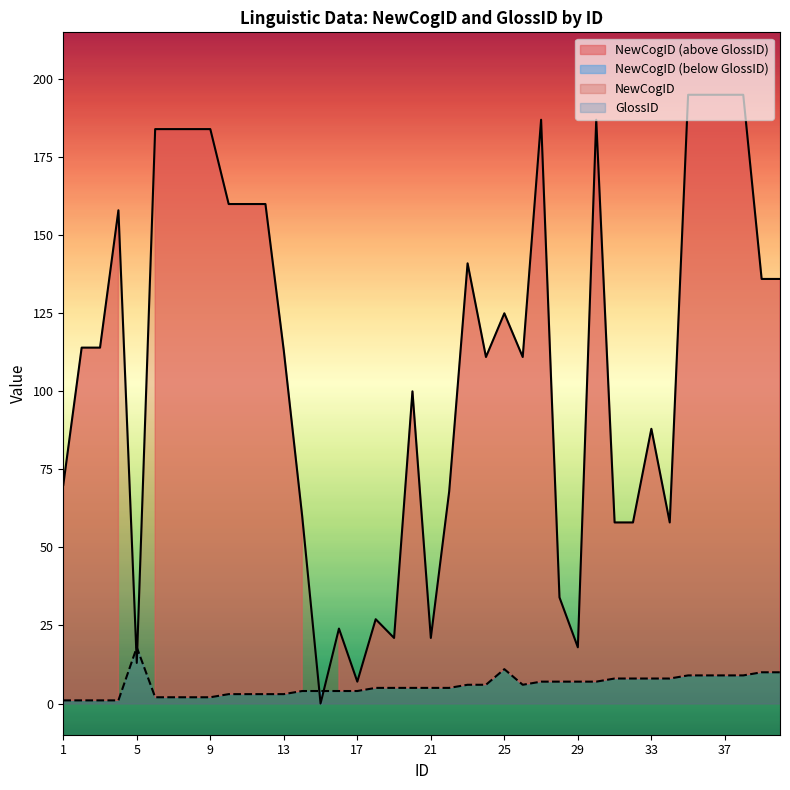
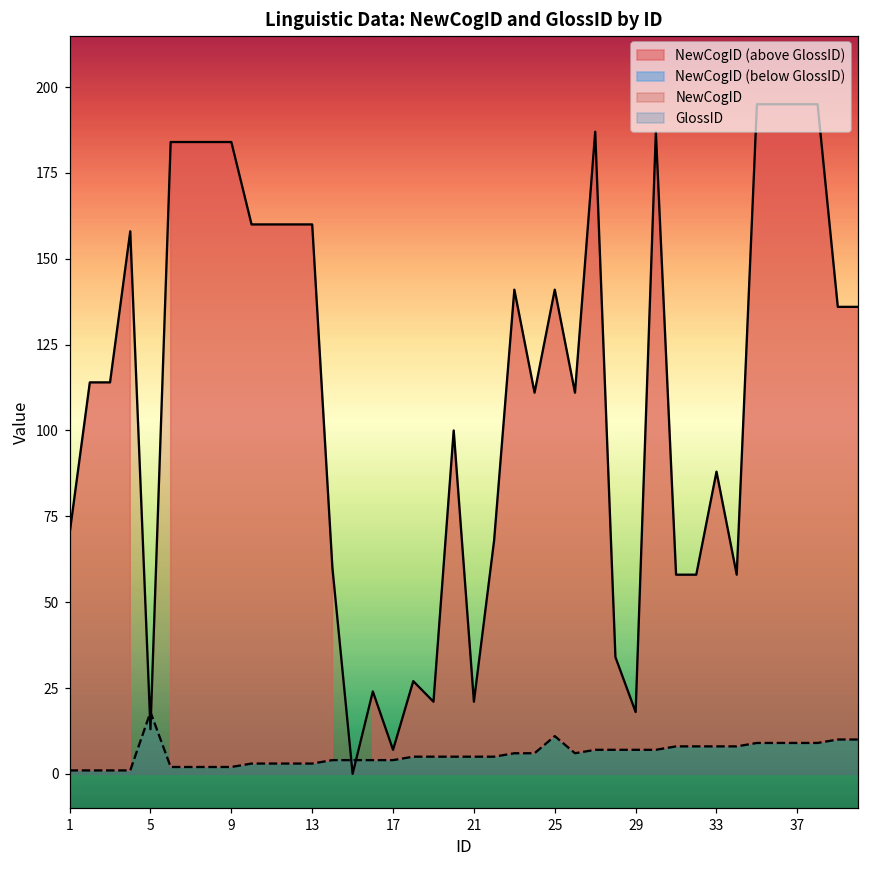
  {
    "NewCogID": {
      "1": 70,
      "5": 13,
      "9": 184,
-     "13": 113,
+     "13": 160,
      "17": 7,
      "21": 21,
-     "25": 125,
+     "25": 141,
      "29": 18,
      "33": 88
    },
    "GlossID": {
      "1": 1,
      "5": 18,
      "9": 2,
      "13": 3,
      "17": 4,
      "21": 5,
      "25": 11,
      "29": 7,
      "33": 8,
      "37": 9
    }
  }
